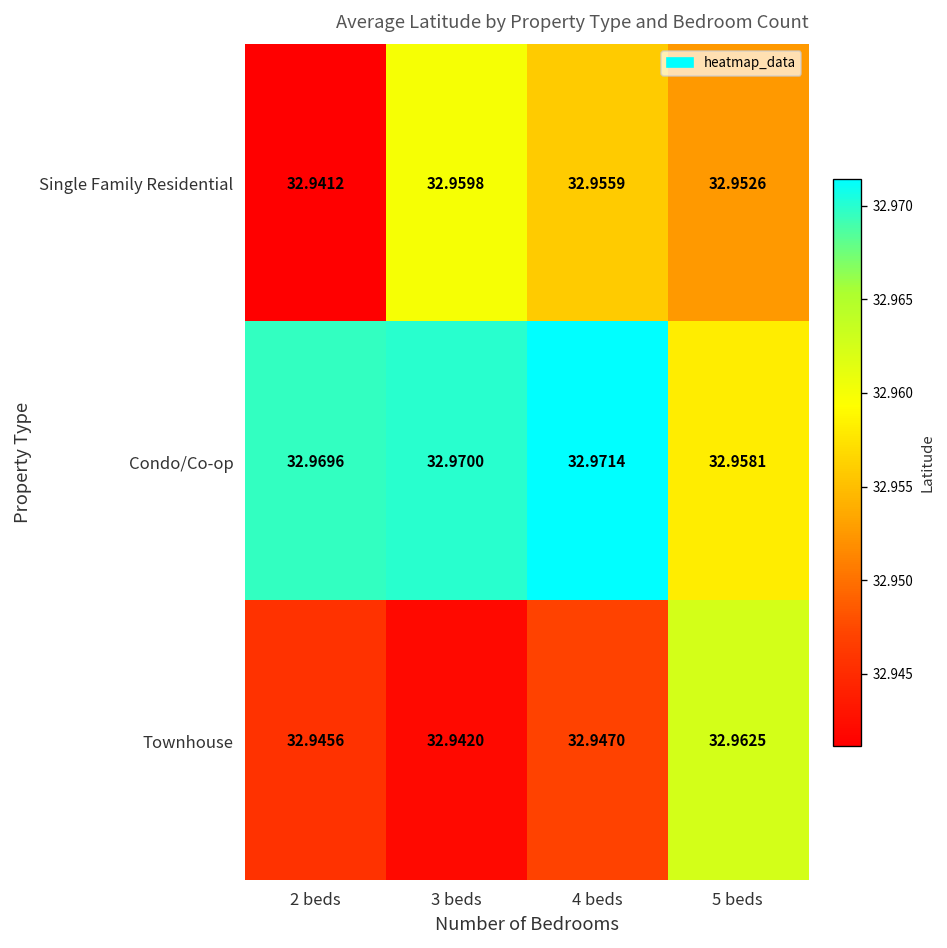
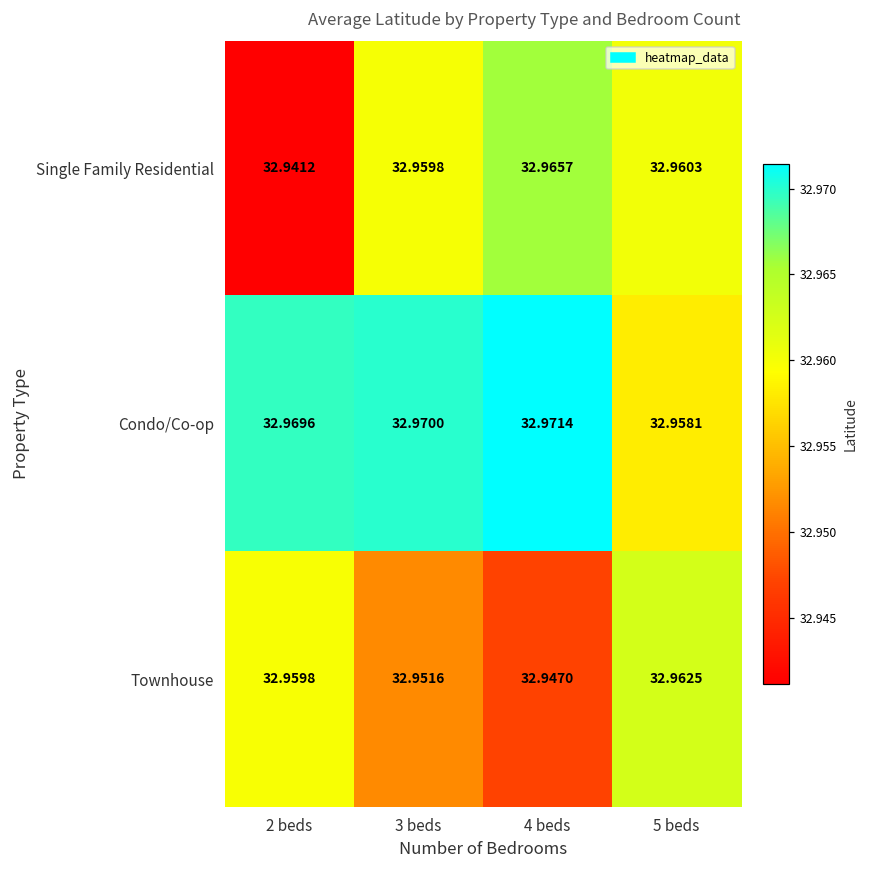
  {
    "Single Family Residential": {
      "2 beds": 32.9412,
      "3 beds": 32.9598,
-     "4 beds": 32.9559,
-     "5 beds": 32.9526
+     "4 beds": 32.9657,
+     "5 beds": 32.9603
    },
    "Condo/Co-op": {
      "2 beds": 32.9696,
      "3 beds": 32.9700,
      "4 beds": 32.9714,
      "5 beds": 32.9581
    },
    "Townhouse": {
-     "2 beds": 32.9456,
-     "3 beds": 32.9420,
+     "2 beds": 32.9598,
+     "3 beds": 32.9516,
      "4 beds": 32.9470,
      "5 beds": 32.9625
    }
  }
